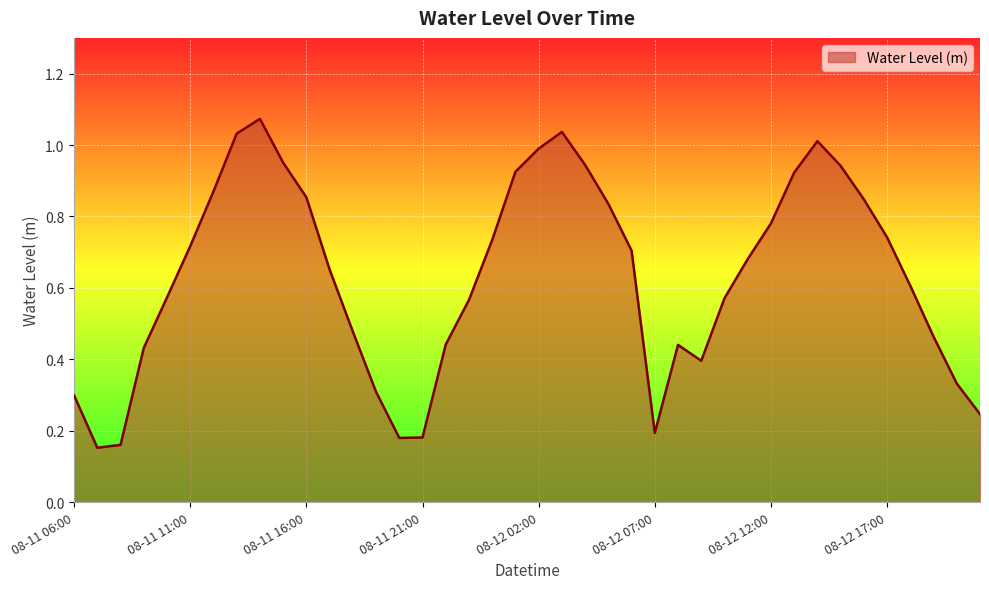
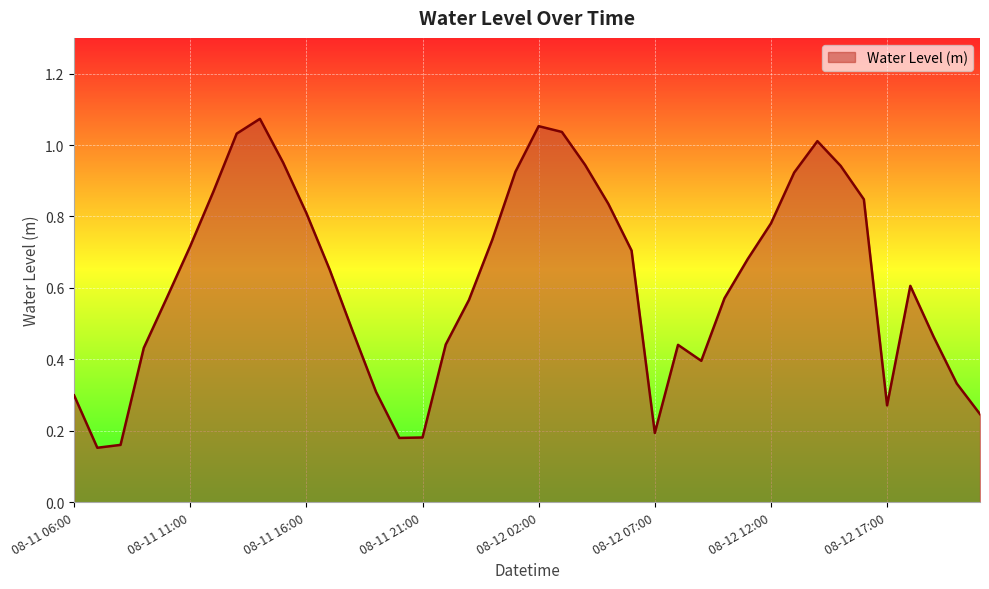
  {
    "08-11 06:00": 0.30,
    "08-11 11:00": 0.72,
-   "08-11 16:00": 0.85,
+   "08-11 16:00": 0.81,
    "08-11 21:00": 0.18,
-   "08-12 02:00": 0.99,
+   "08-12 02:00": 1.05,
    "08-12 07:00": 0.19,
    "08-12 12:00": 0.78,
-   "08-12 17:00": 0.74
+   "08-12 17:00": 0.27
  }
